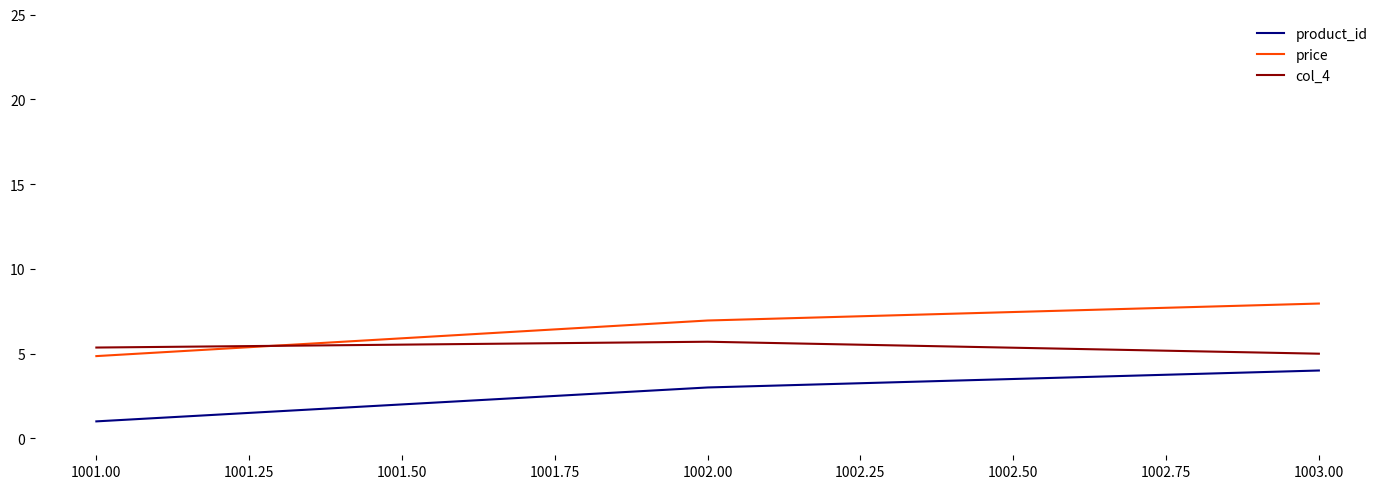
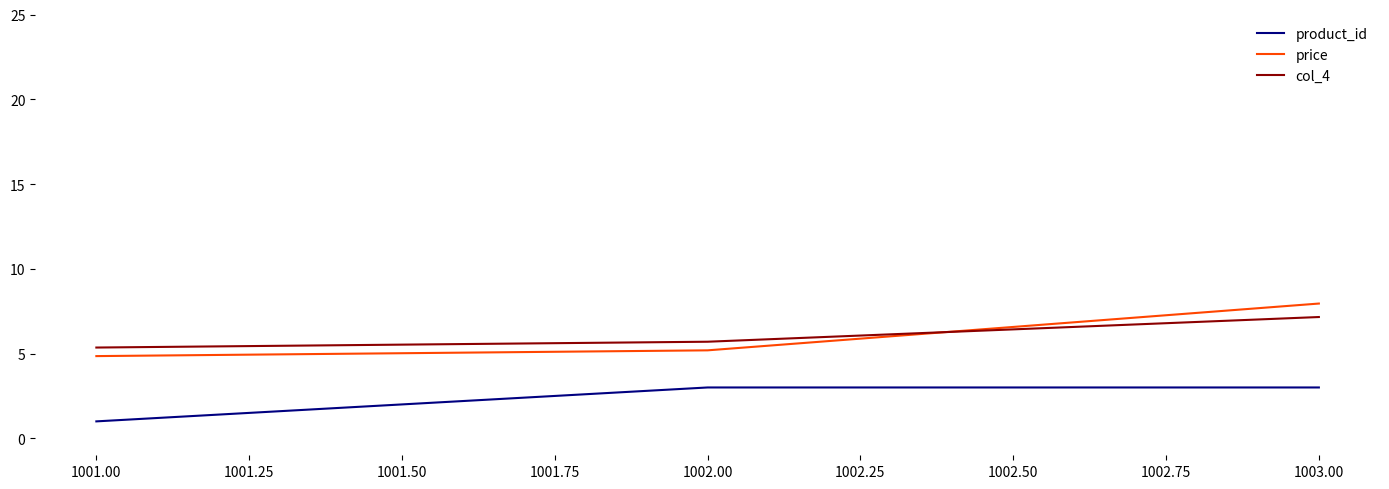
  {
    "product_id": {
      "1001.00": 1,
      "1002.00": 3,
-     "1003.00": 4
+     "1003.00": 3
    },
    "price": {
      "1001.00": 4.9,
-     "1002.00": 7.0,
+     "1002.00": 5.2,
      "1003.00": 8.0
    },
    "col_4": {
      "1001.00": 5.4,
      "1002.00": 5.7,
-     "1003.00": 5.0
+     "1003.00": 7.2
    }
  }
